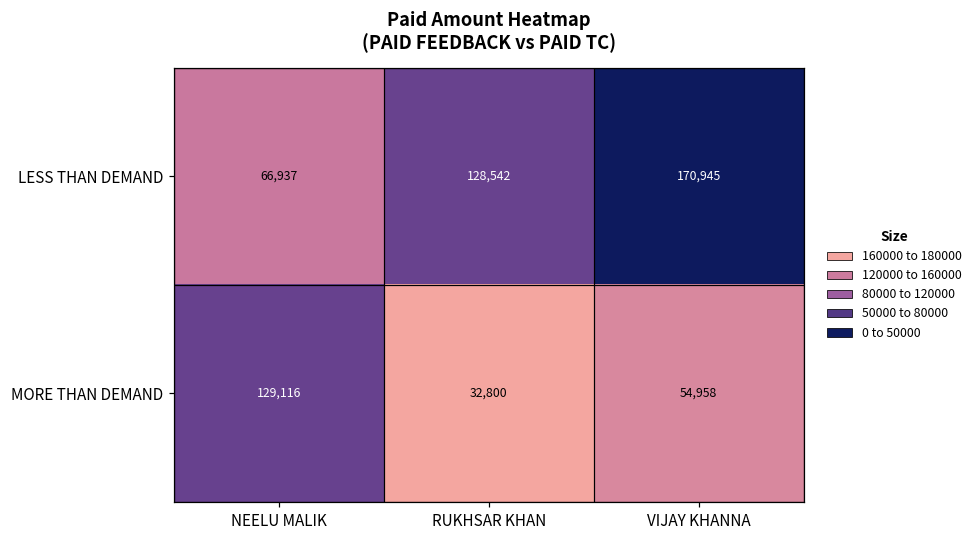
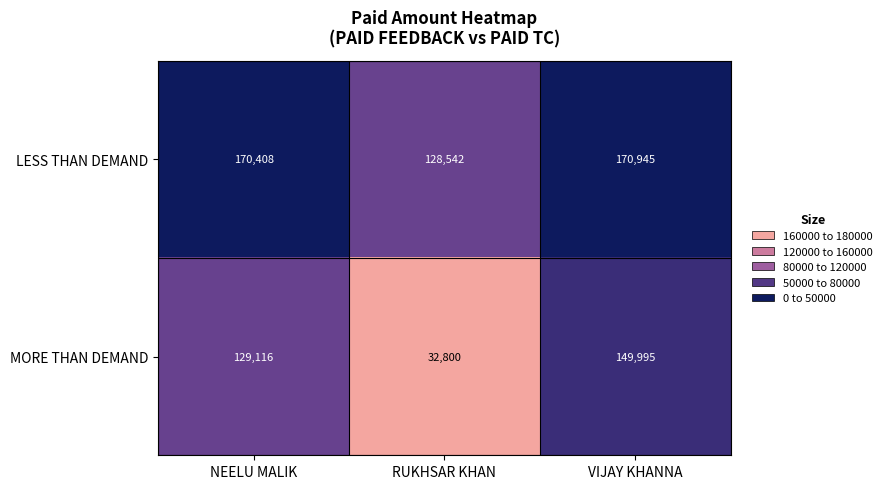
  {
    "LESS THAN DEMAND": {
-     "NEELU MALIK": "66,937",
+     "NEELU MALIK": "170,408",
      "RUKHSAR KHAN": "128,542",
      "VIJAY KHANNA": "170,945"
    },
    "MORE THAN DEMAND": {
      "NEELU MALIK": "129,116",
      "RUKHSAR KHAN": "32,800",
-     "VIJAY KHANNA": "54,958"
+     "VIJAY KHANNA": "149,995"
    }
  }
